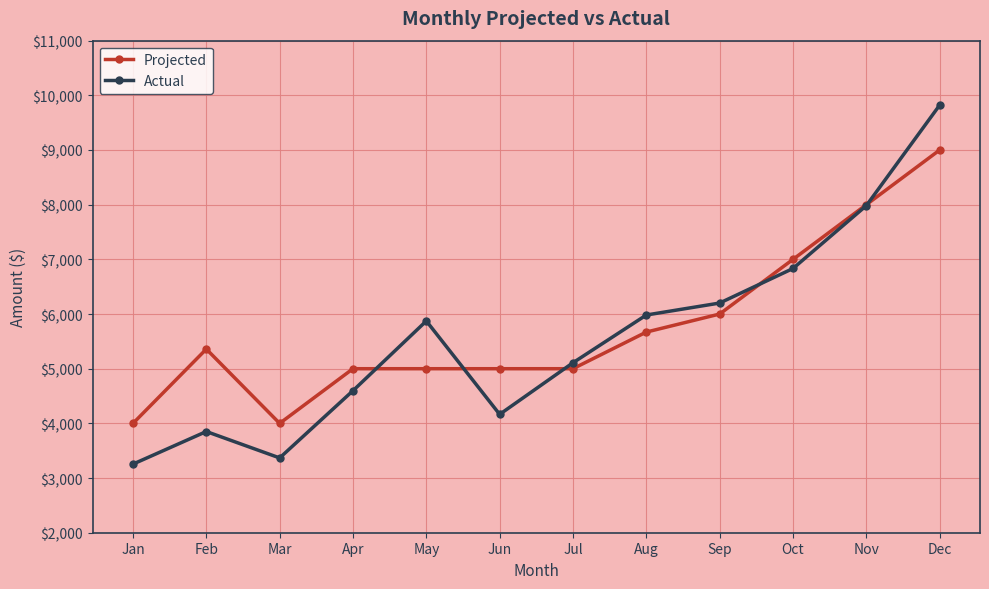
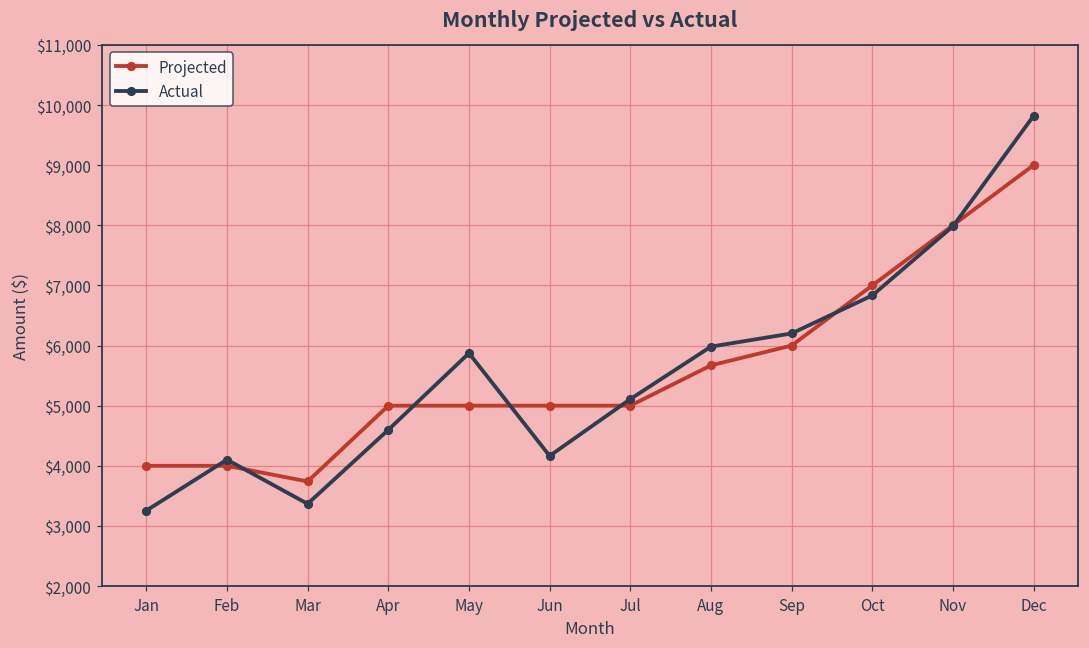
  {
    "Projected": {
      "Jan": "$4,000",
-     "Feb": "$5,400",
-     "Mar": "$4,000",
+     "Feb": "$4,000",
+     "Mar": "$3,700",
      "Apr": "$5,000",
      "May": "$5,000",
      "Jun": "$5,000",
      "Jul": "$5,000",
      "Aug": "$5,700",
      "Sep": "$6,000",
      "Oct": "$7,000",
      "Dec": "$9,000"
    },
    "Actual": {
      "Jan": "$3,300",
-     "Feb": "$3,900",
+     "Feb": "$4,100",
      "Mar": "$3,400",
      "Apr": "$4,600",
      "May": "$5,900",
      "Jun": "$4,200",
      "Jul": "$5,100",
      "Aug": "$6,000",
      "Sep": "$6,200",
      "Oct": "$6,800",
      "Dec": "$9,800"
    }
  }
